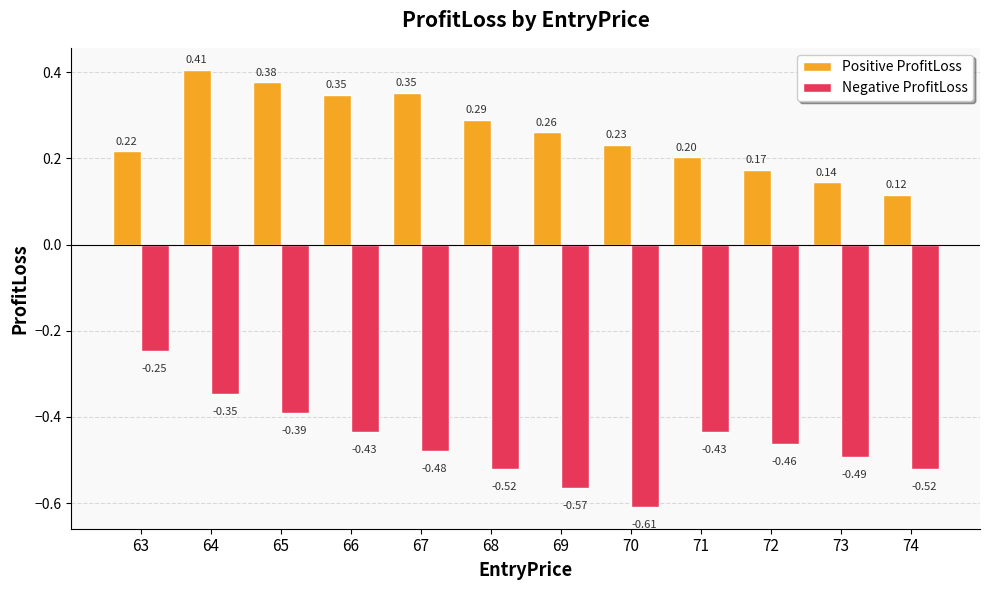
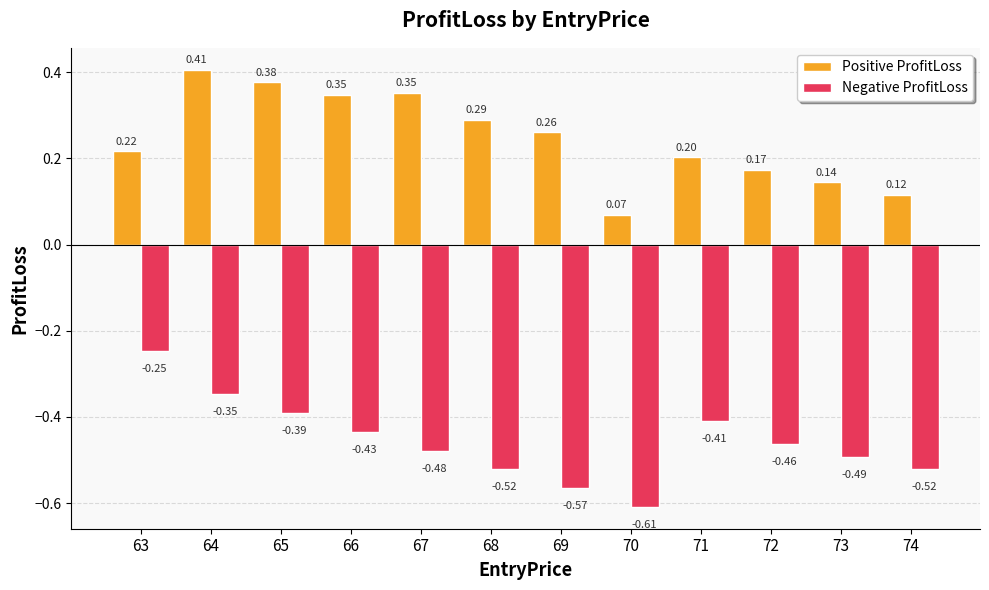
  {
    "Positive ProfitLoss": {
      "63": 0.22,
      "64": 0.41,
      "65": 0.38,
      "66": 0.35,
      "67": 0.35,
      "68": 0.29,
      "69": 0.26,
-     "70": 0.23,
+     "70": 0.07,
      "71": 0.20,
      "72": 0.17,
      "73": 0.14,
      "74": 0.12
    },
    "Negative ProfitLoss": {
      "63": -0.25,
      "64": -0.35,
      "65": -0.39,
      "66": -0.43,
      "67": -0.48,
      "68": -0.52,
      "69": -0.57,
      "70": -0.61,
-     "71": -0.43,
+     "71": -0.41,
      "72": -0.46,
      "73": -0.49,
      "74": -0.52
    }
  }
